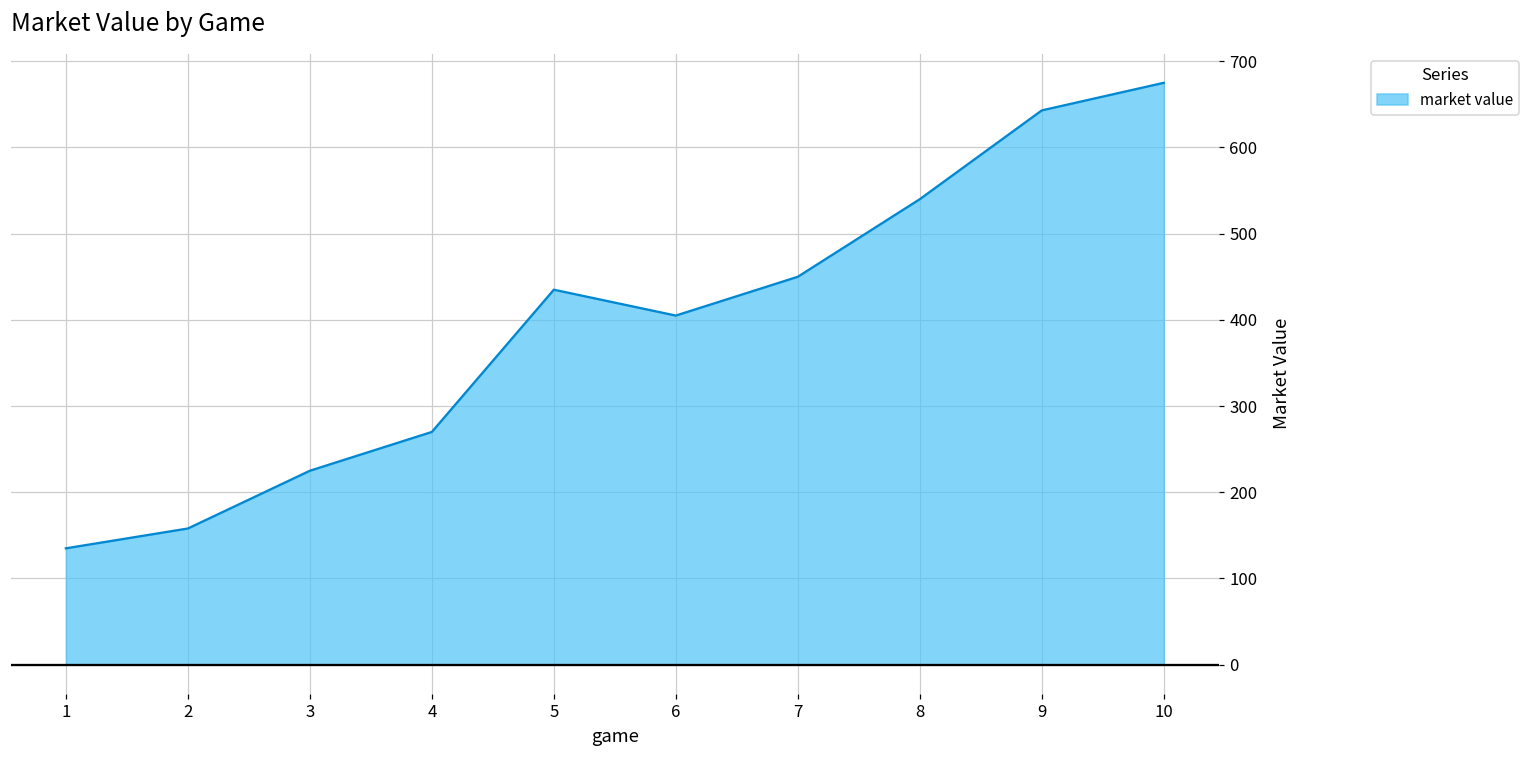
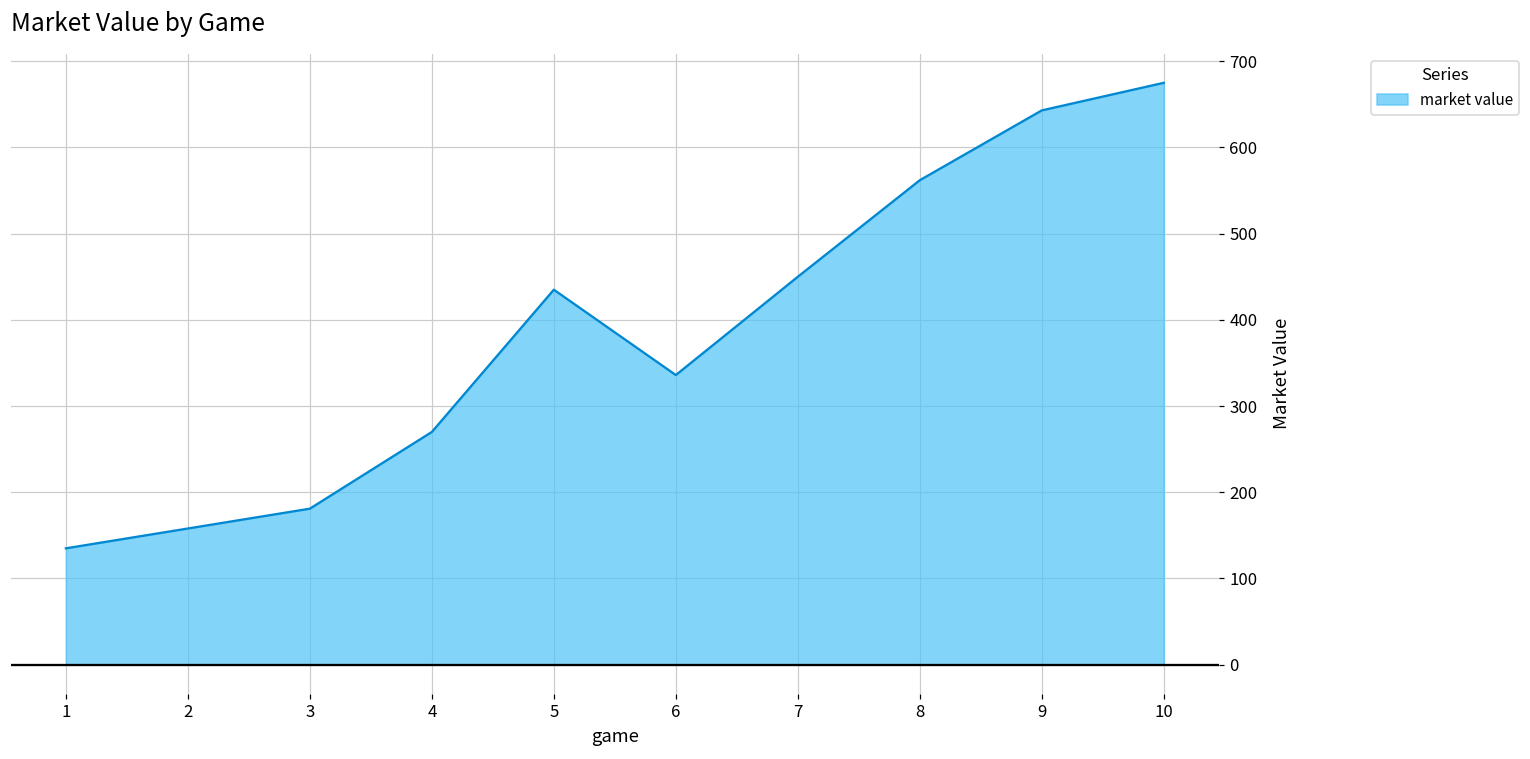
  {
    "1": 140,
    "2": 160,
-   "3": 230,
+   "3": 180,
    "4": 270,
    "5": 440,
-   "6": 410,
+   "6": 340,
    "7": 450,
-   "8": 540,
+   "8": 560,
    "9": 640,
    "10": 680
  }
